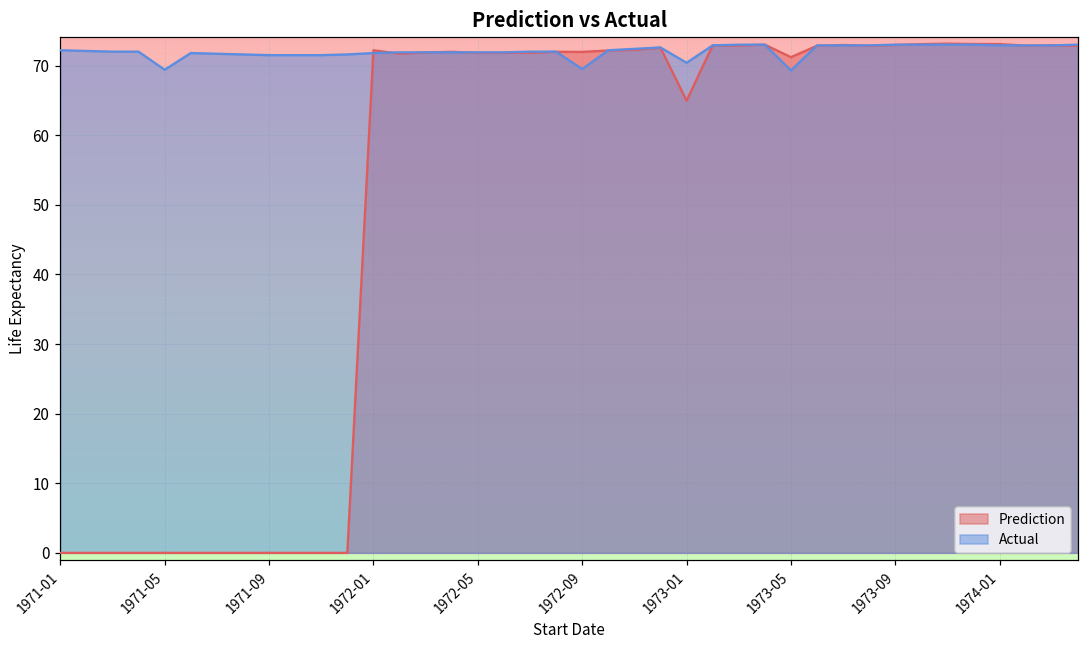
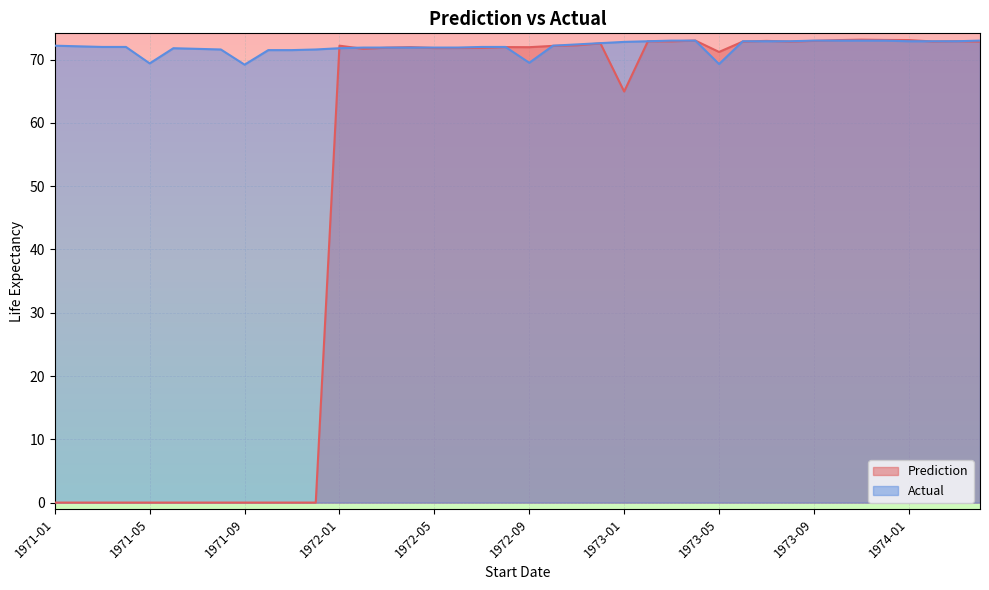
  {
    "Prediction": {
      "1971-01": 0,
      "1971-05": 0,
      "1971-09": 0,
      "1972-09": 72,
      "1973-01": 65,
      "1973-05": 71
    },
    "Actual": {
      "1971-01": 72,
      "1971-05": 69,
-     "1971-09": 72,
+     "1971-09": 69,
      "1972-09": 70,
-     "1973-01": 70,
+     "1973-01": 73,
      "1973-05": 69
    }
  }
